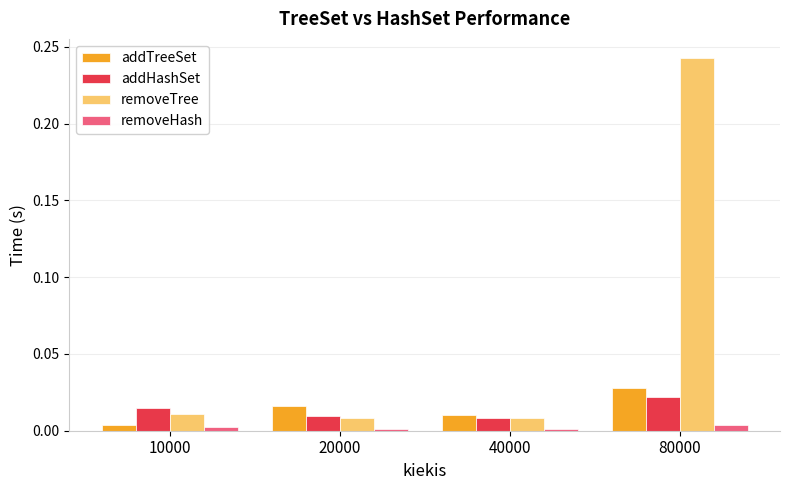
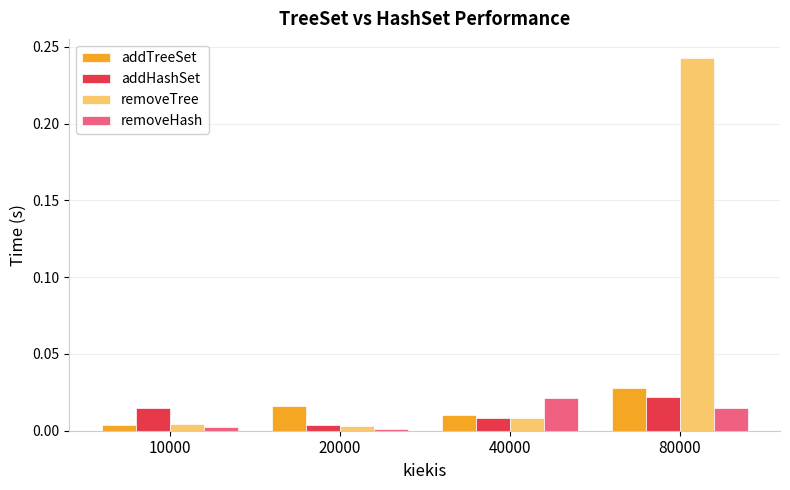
  {
    "addTreeSet": {
      "10000": 0.004,
      "20000": 0.016,
      "40000": 0.010,
      "80000": 0.028
    },
    "addHashSet": {
      "10000": 0.015,
-     "20000": 0.010,
+     "20000": 0.004,
      "40000": 0.008,
      "80000": 0.022
    },
    "removeTree": {
-     "10000": 0.011,
-     "20000": 0.008,
+     "10000": 0.005,
+     "20000": 0.003,
      "40000": 0.009,
      "80000": 0.243
    },
    "removeHash": {
      "10000": 0.002,
-     "40000": 0.001,
-     "80000": 0.004
+     "40000": 0.022,
+     "80000": 0.015
    }
  }
